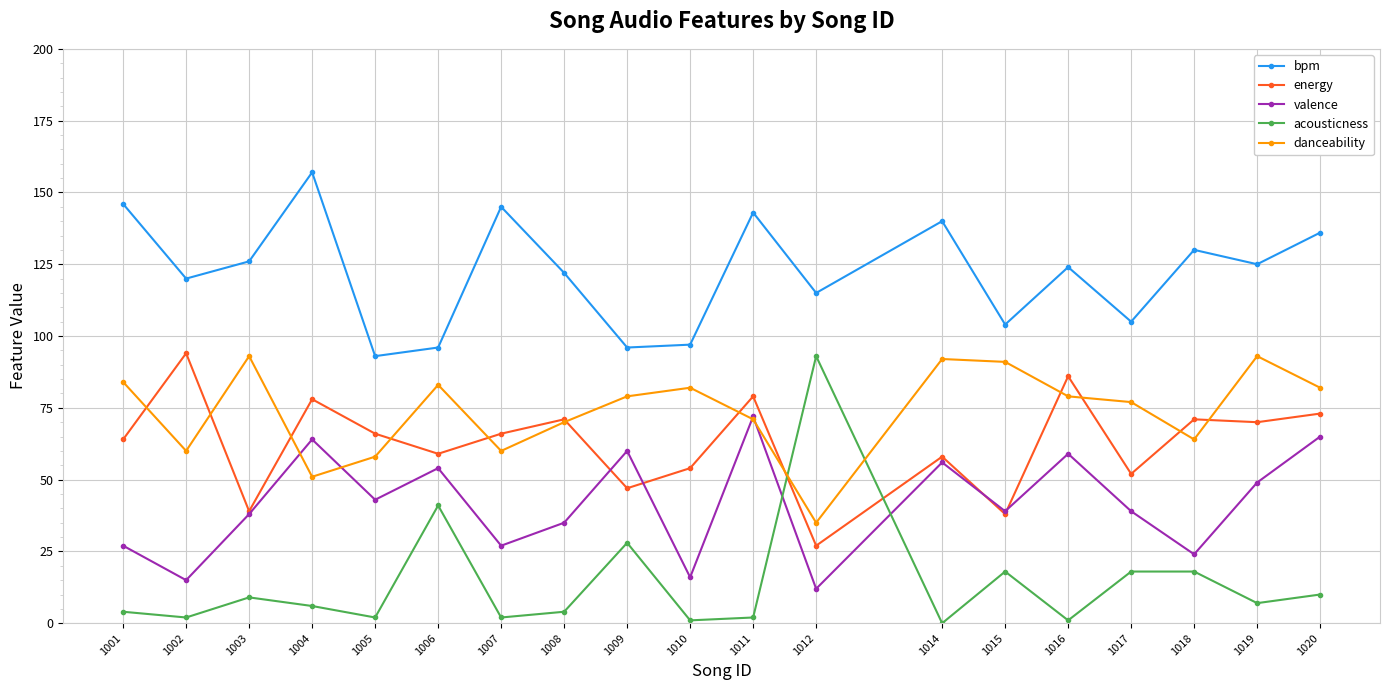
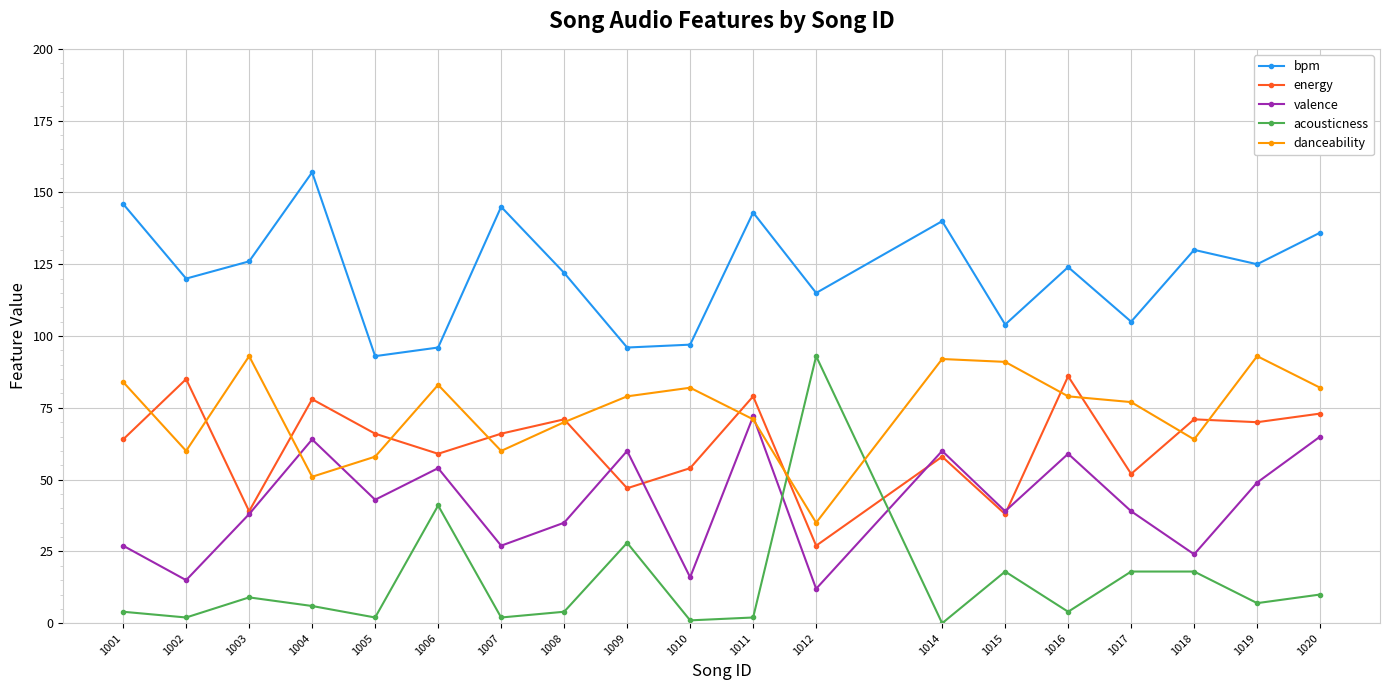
  {
    "bpm": {
      "1001": 146,
      "1002": 120,
      "1003": 126,
      "1004": 157,
      "1005": 93,
      "1006": 96,
      "1007": 145,
      "1008": 122,
      "1009": 96,
      "1010": 97,
      "1011": 143,
      "1012": 115,
      "1014": 140,
      "1015": 104,
      "1016": 124,
      "1017": 105,
      "1018": 130,
      "1019": 125,
      "1020": 136
    },
    "energy": {
      "1001": 64,
-     "1002": 94,
+     "1002": 85,
      "1003": 39,
      "1004": 78,
      "1005": 66,
      "1006": 59,
      "1007": 66,
      "1008": 71,
      "1009": 47,
      "1010": 54,
      "1011": 79,
      "1012": 27,
      "1014": 58,
      "1015": 38,
      "1016": 86,
      "1017": 52,
      "1018": 71,
      "1019": 70,
      "1020": 73
    },
    "valence": {
      "1001": 27,
      "1002": 15,
      "1003": 38,
      "1004": 64,
      "1005": 43,
      "1006": 54,
      "1007": 27,
      "1008": 35,
      "1009": 60,
      "1010": 16,
      "1011": 72,
      "1012": 12,
-     "1014": 56,
+     "1014": 60,
      "1015": 39,
      "1016": 59,
      "1017": 39,
      "1018": 24,
      "1019": 49,
      "1020": 65
    },
    "acousticness": {
      "1001": 4,
      "1002": 2,
      "1003": 9,
      "1004": 6,
      "1005": 2,
      "1006": 41,
      "1007": 2,
      "1008": 4,
      "1009": 28,
      "1010": 1,
      "1011": 2,
      "1012": 93,
      "1014": 0,
      "1015": 18,
-     "1016": 1,
+     "1016": 4,
      "1017": 18,
      "1018": 18,
      "1019": 7,
      "1020": 10
    },
    "danceability": {
      "1001": 84,
      "1002": 60,
      "1003": 93,
      "1004": 51,
      "1005": 58,
      "1006": 83,
      "1007": 60,
      "1008": 70,
      "1009": 79,
      "1010": 82,
      "1011": 71,
      "1012": 35,
      "1014": 92,
      "1015": 91,
      "1016": 79,
      "1017": 77,
      "1018": 64,
      "1019": 93,
      "1020": 82
    }
  }
